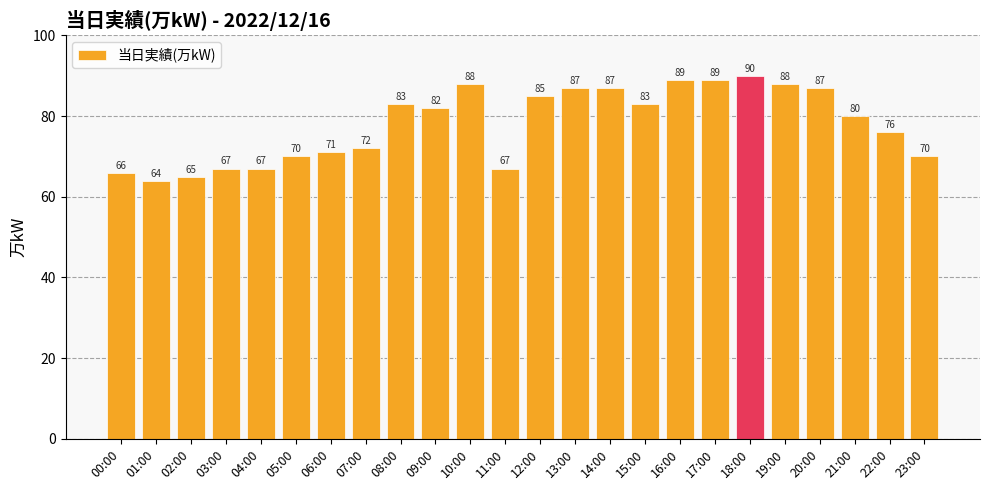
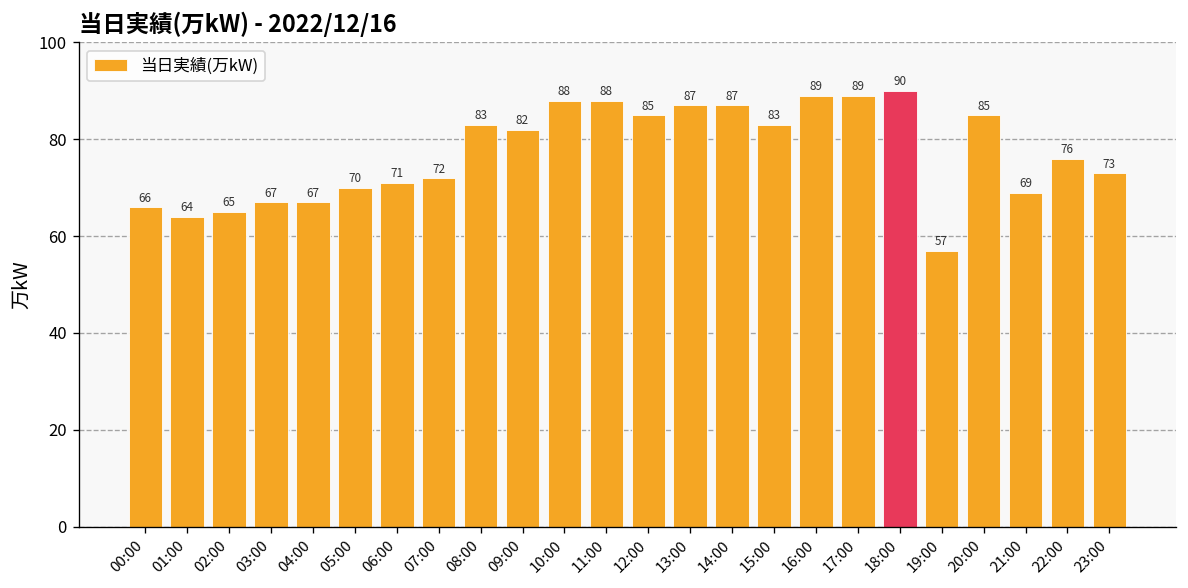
  {
    "00:00": 66,
    "01:00": 64,
    "02:00": 65,
    "03:00": 67,
    "04:00": 67,
    "05:00": 70,
    "06:00": 71,
    "07:00": 72,
    "08:00": 83,
    "09:00": 82,
    "10:00": 88,
-   "11:00": 67,
+   "11:00": 88,
    "12:00": 85,
    "13:00": 87,
    "14:00": 87,
    "15:00": 83,
    "16:00": 89,
    "17:00": 89,
    "18:00": 90,
-   "19:00": 88,
-   "20:00": 87,
-   "21:00": 80,
+   "19:00": 57,
+   "20:00": 85,
+   "21:00": 69,
    "22:00": 76,
-   "23:00": 70
+   "23:00": 73
  }
